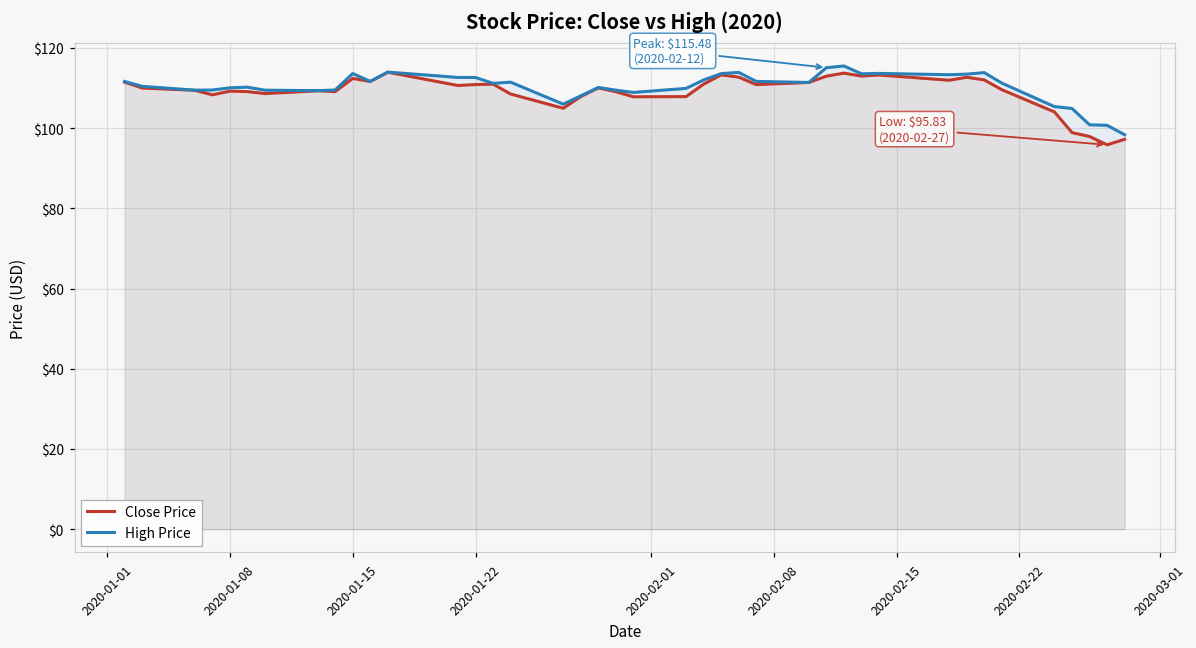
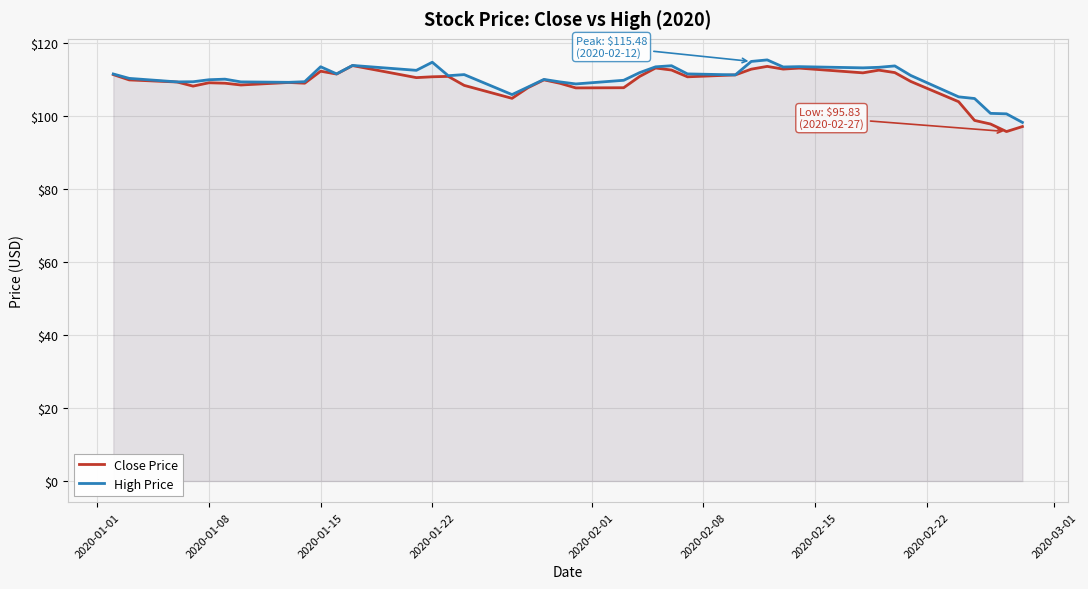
  {
    "Close Price": {
      "2020-01-08": "$109",
      "2020-01-15": "$112",
      "2020-01-22": "$111"
    },
    "High Price": {
      "2020-01-08": "$110",
      "2020-01-15": "$114",
-     "2020-01-22": "$113"
+     "2020-01-22": "$115"
    }
  }
